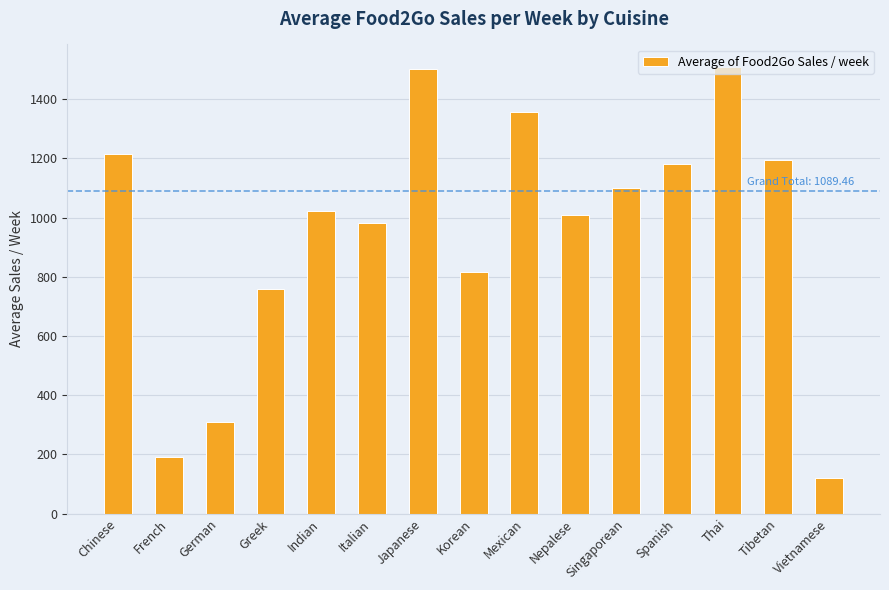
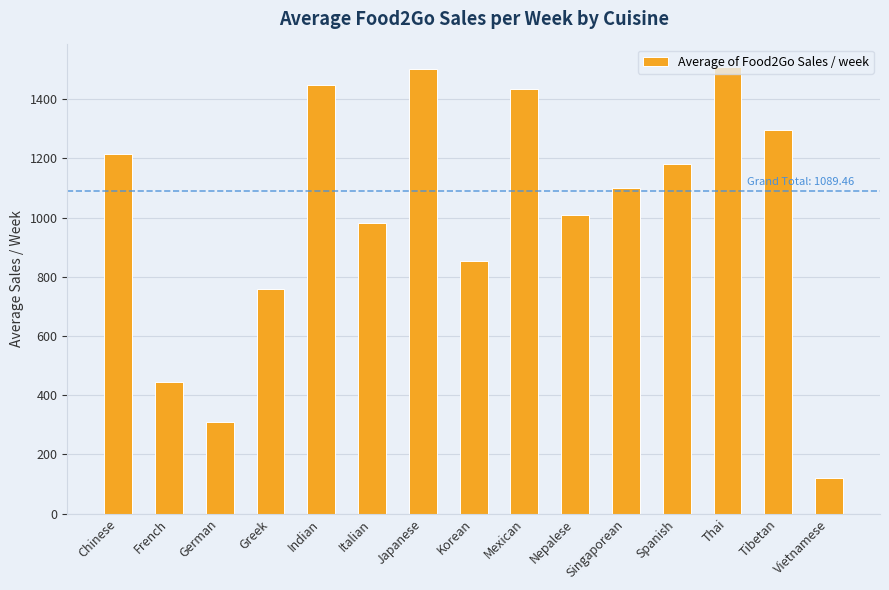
  {
    "Chinese": 1220,
-   "French": 190,
+   "French": 440,
    "German": 310,
    "Greek": 760,
-   "Indian": 1020,
+   "Indian": 1450,
    "Italian": 980,
    "Japanese": 1500,
-   "Korean": 820,
-   "Mexican": 1360,
+   "Korean": 850,
+   "Mexican": 1430,
    "Nepalese": 1010,
    "Singaporean": 1100,
    "Spanish": 1180,
-   "Tibetan": 1200,
+   "Tibetan": 1290,
    "Vietnamese": 120
  }
